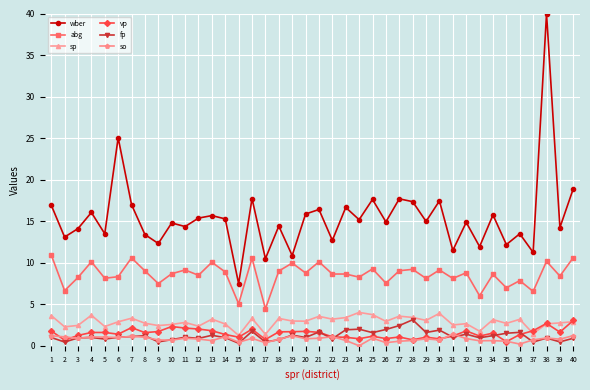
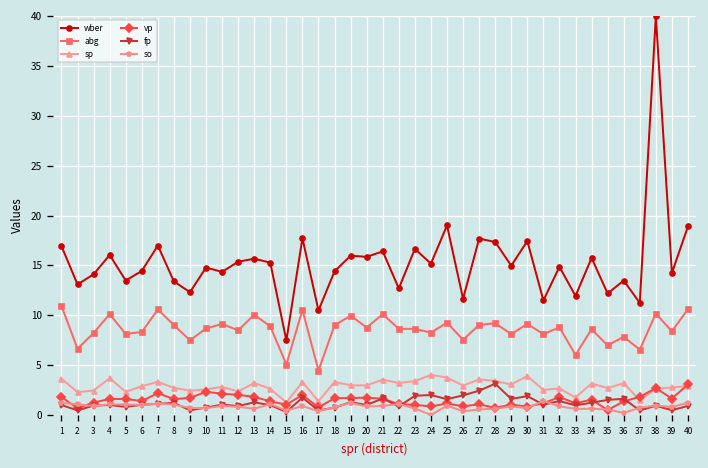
  {
    "wber": {
      "1": 17,
      "2": 13,
      "3": 14,
      "4": 16,
      "5": 13,
-     "6": 25,
+     "6": 14,
      "7": 17,
      "8": 13,
      "9": 12,
      "10": 15,
      "11": 14,
      "12": 15,
      "13": 16,
      "14": 15,
      "15": 7,
      "16": 18,
      "17": 10,
      "18": 14,
-     "19": 11,
+     "19": 16,
      "20": 16,
      "21": 16,
      "22": 13,
      "23": 17,
      "24": 15,
-     "25": 18,
-     "26": 15,
+     "25": 19,
+     "26": 12,
      "27": 18,
      "28": 17,
      "29": 15,
      "30": 17,
      "31": 11,
      "32": 15,
      "33": 12,
      "34": 16,
      "35": 12,
      "36": 13,
      "37": 11,
      "38": 40,
      "39": 14,
      "40": 19
    }
  }
